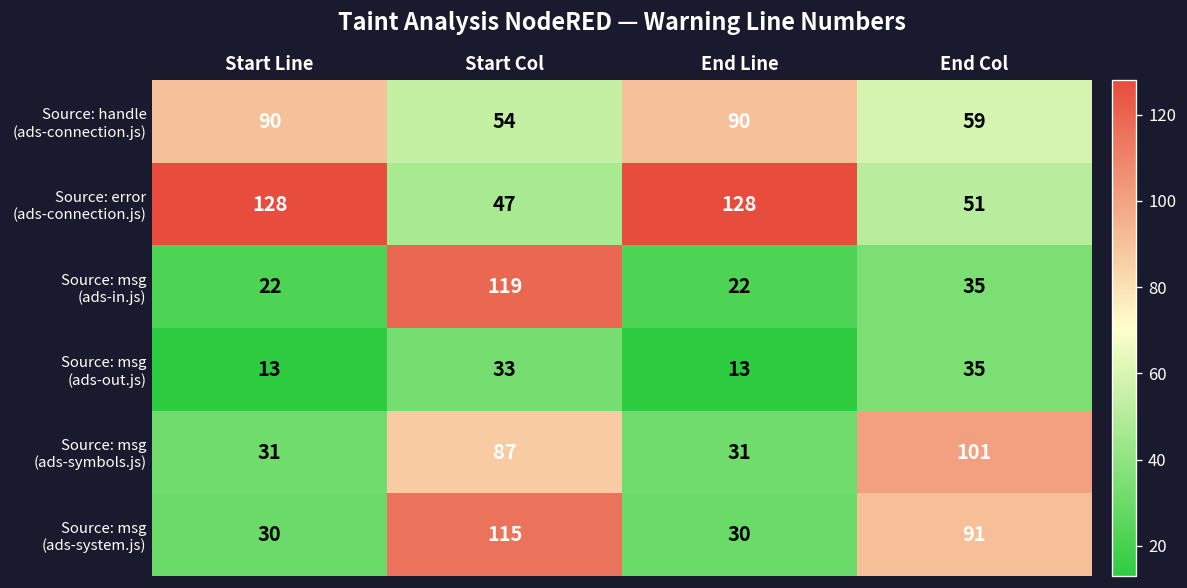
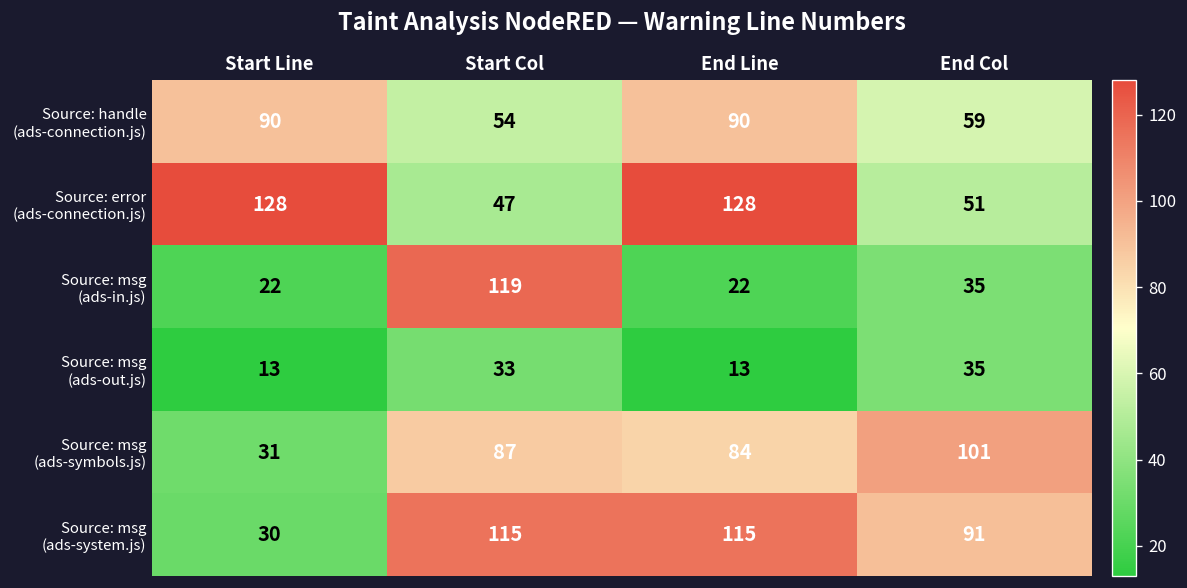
  {
    "Source: handle (ads-connection.js)": {
      "Start Line": 90,
      "Start Col": 54,
      "End Line": 90,
      "End Col": 59
    },
    "Source: error (ads-connection.js)": {
      "Start Line": 128,
      "Start Col": 47,
      "End Line": 128,
      "End Col": 51
    },
    "Source: msg (ads-in.js)": {
      "Start Line": 22,
      "Start Col": 119,
      "End Line": 22,
      "End Col": 35
    },
    "Source: msg (ads-out.js)": {
      "Start Line": 13,
      "Start Col": 33,
      "End Line": 13,
      "End Col": 35
    },
    "Source: msg (ads-symbols.js)": {
      "Start Line": 31,
      "Start Col": 87,
-     "End Line": 31,
+     "End Line": 84,
      "End Col": 101
    },
    "Source: msg (ads-system.js)": {
      "Start Line": 30,
      "Start Col": 115,
-     "End Line": 30,
+     "End Line": 115,
      "End Col": 91
    }
  }
